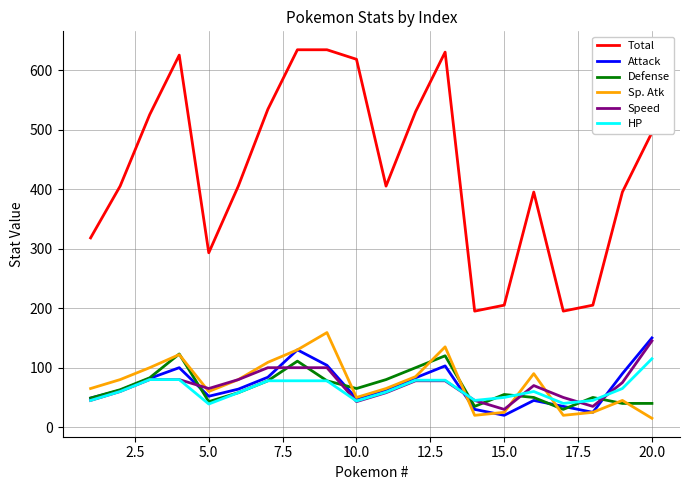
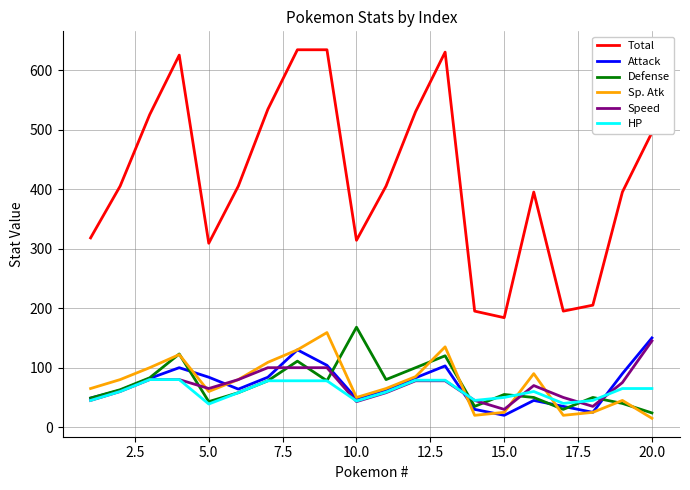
  {
    "Total": {
-     "5.0": 290,
-     "10.0": 620,
-     "15.0": 210
+     "5.0": 310,
+     "10.0": 310,
+     "15.0": 180
    },
    "Attack": {
-     "5.0": 50,
+     "5.0": 80,
      "15.0": 20,
      "20.0": 150
    },
    "Defense": {
-     "10.0": 70,
+     "10.0": 170,
      "15.0": 60,
-     "20.0": 40
+     "20.0": 20
    },
    "Sp. Atk": {
      "5.0": 60,
      "15.0": 30,
      "20.0": 20
    },
    "Speed": {
      "5.0": 70,
      "15.0": 30,
      "20.0": 150
    },
    "HP": {
      "15.0": 50,
-     "20.0": 120
+     "20.0": 70
    }
  }
